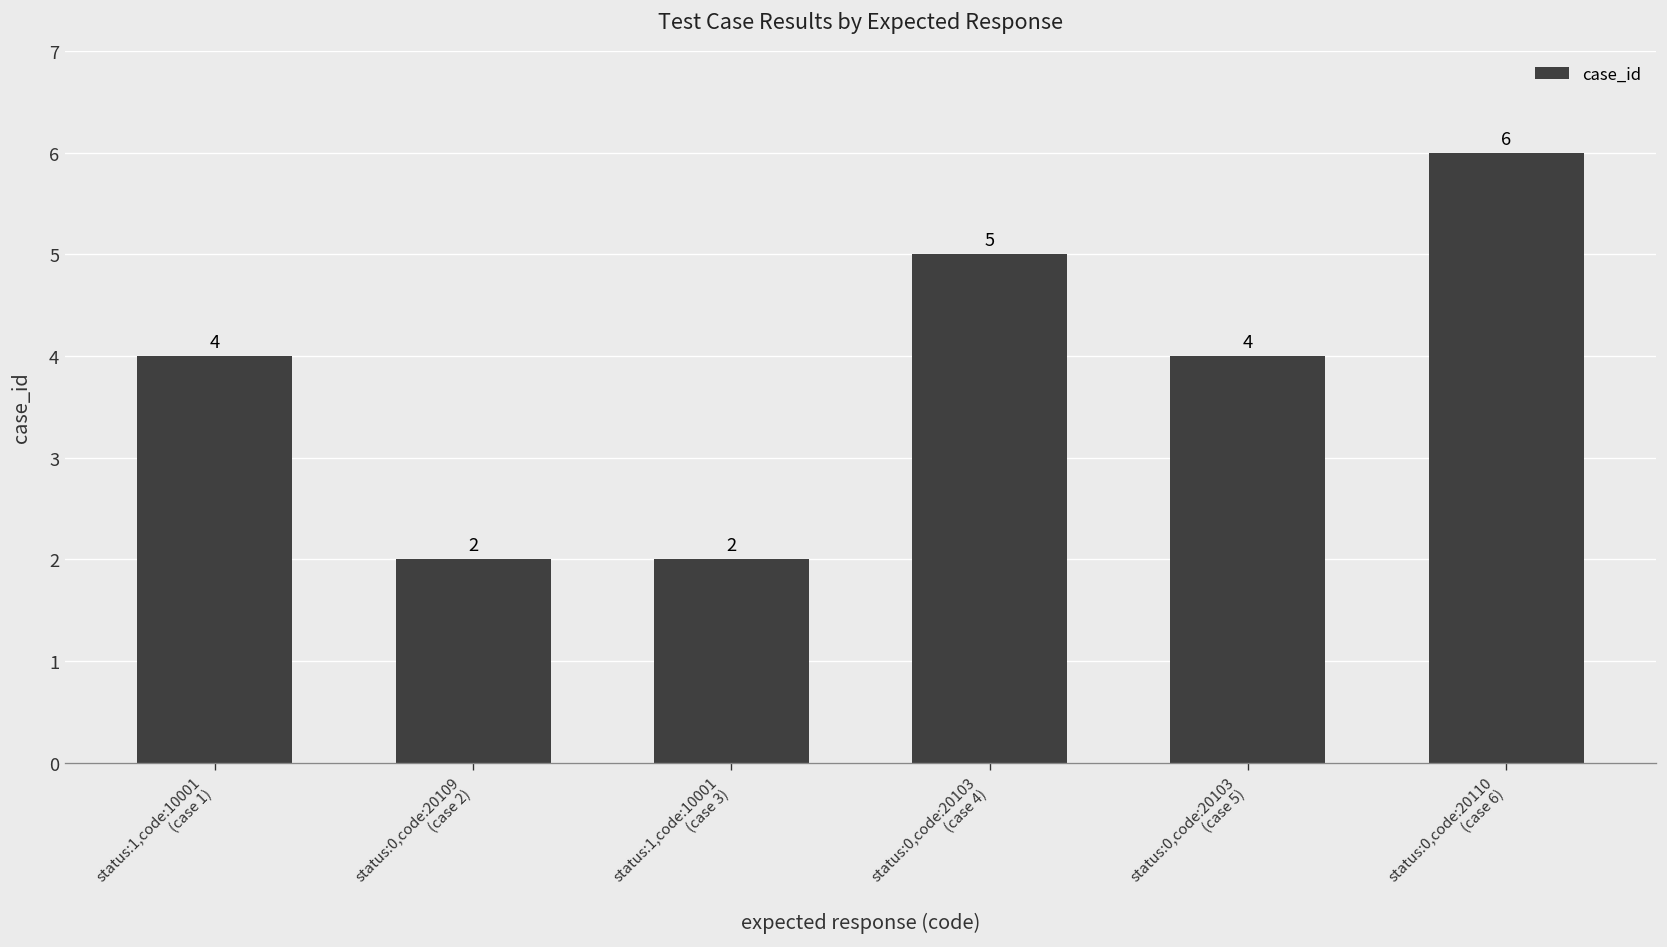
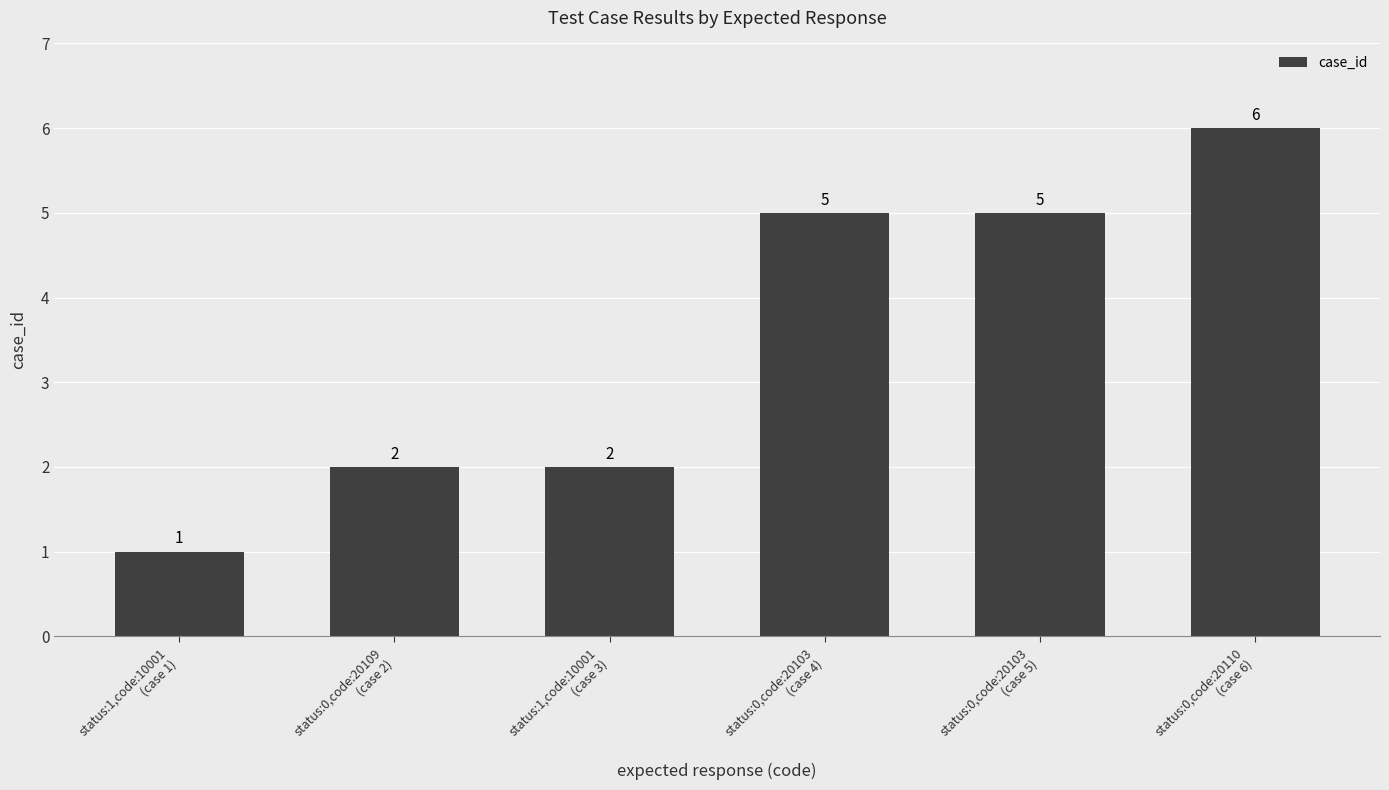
  {
-   "status:1,code:10001 (case 1)": 4,
+   "status:1,code:10001 (case 1)": 1,
    "status:0,code:20109 (case 2)": 2,
    "status:1,code:10001 (case 3)": 2,
    "status:0,code:20103 (case 4)": 5,
-   "status:0,code:20103 (case 5)": 4,
+   "status:0,code:20103 (case 5)": 5,
    "status:0,code:20110 (case 6)": 6
  }
